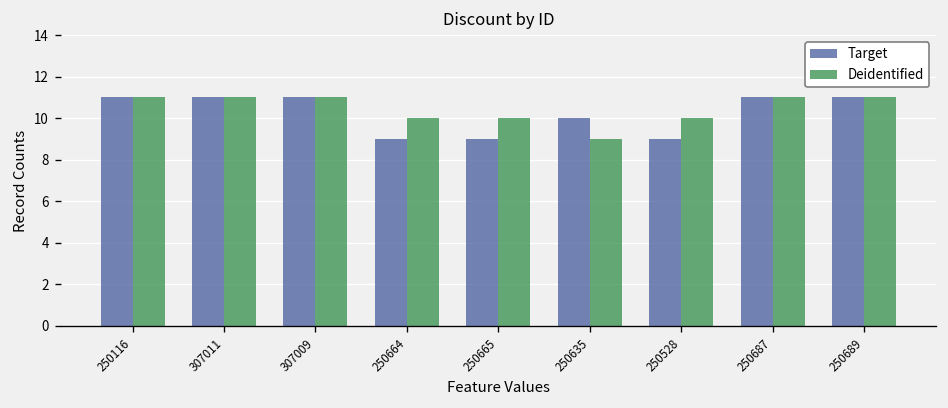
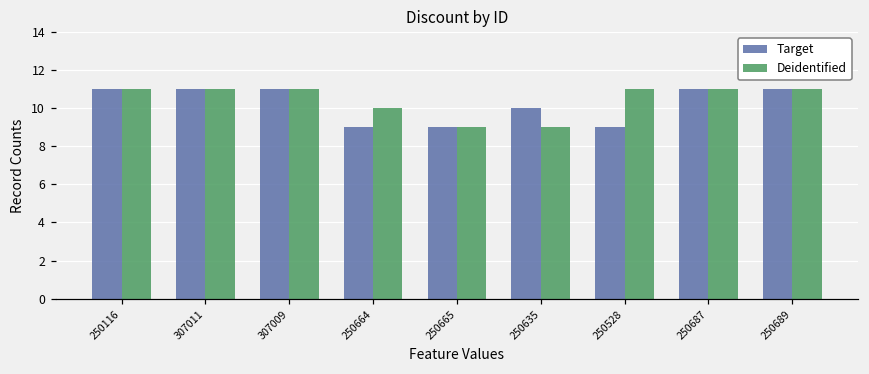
  {
    "Target": {
      "250116": 11,
      "307011": 11,
      "307009": 11,
      "250664": 9,
      "250665": 9,
      "250635": 10,
      "250528": 9,
      "250687": 11,
      "250689": 11
    },
    "Deidentified": {
      "250116": 11,
      "307011": 11,
      "307009": 11,
      "250664": 10,
-     "250665": 10,
+     "250665": 9,
      "250635": 9,
-     "250528": 10,
+     "250528": 11,
      "250687": 11,
      "250689": 11
    }
  }
